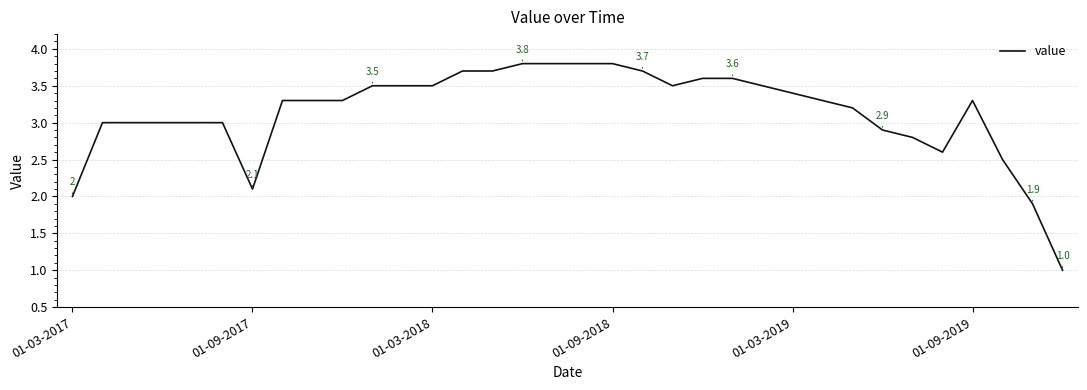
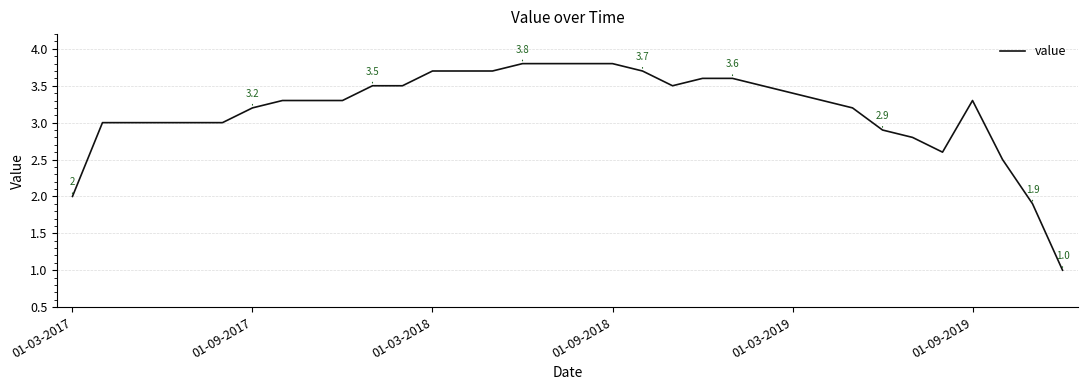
  {
    "01-03-2017": 2,
-   "01-09-2017": 2.1,
-   "01-03-2018": 3.5
+   "01-09-2017": 3.2,
+   "01-03-2018": 3.7
  }
